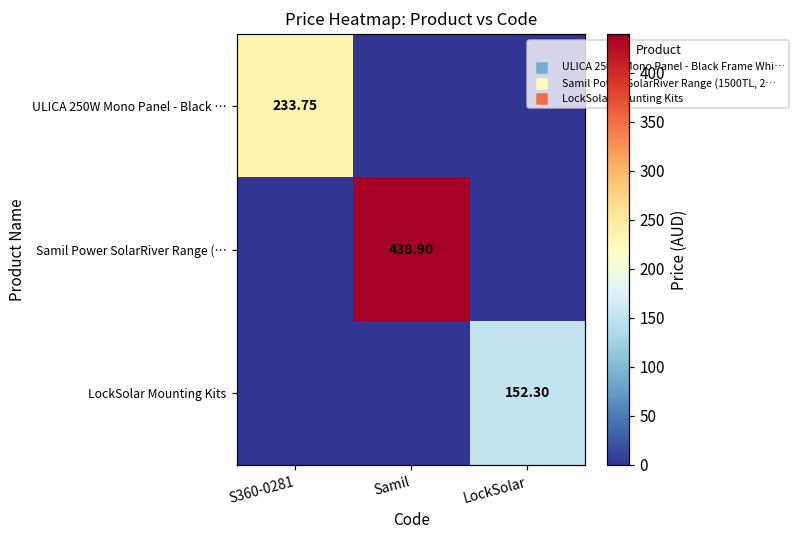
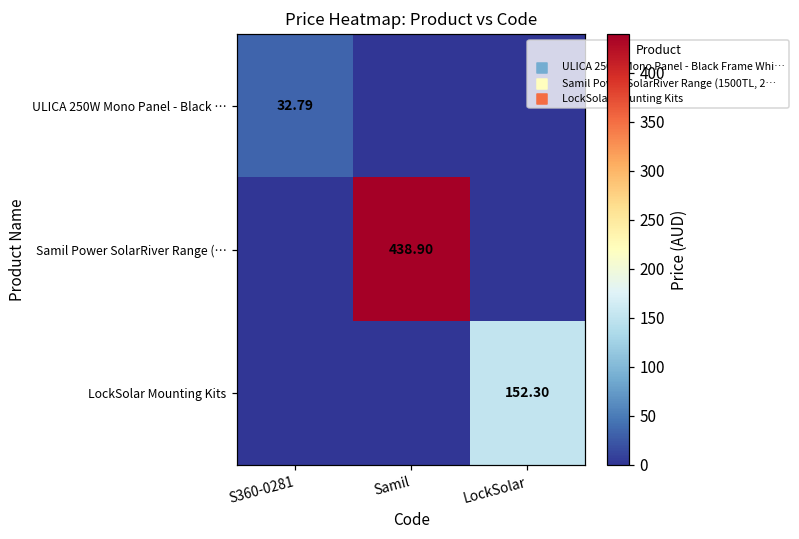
  {
    "ULICA 250W Mono Panel - Black …": {
-     "S360-0281": 233.75
+     "S360-0281": 32.79
    },
    "Samil Power SolarRiver Range (…": {
      "Samil": 438.90
    },
    "LockSolar Mounting Kits": {
      "LockSolar": 152.30
    }
  }
